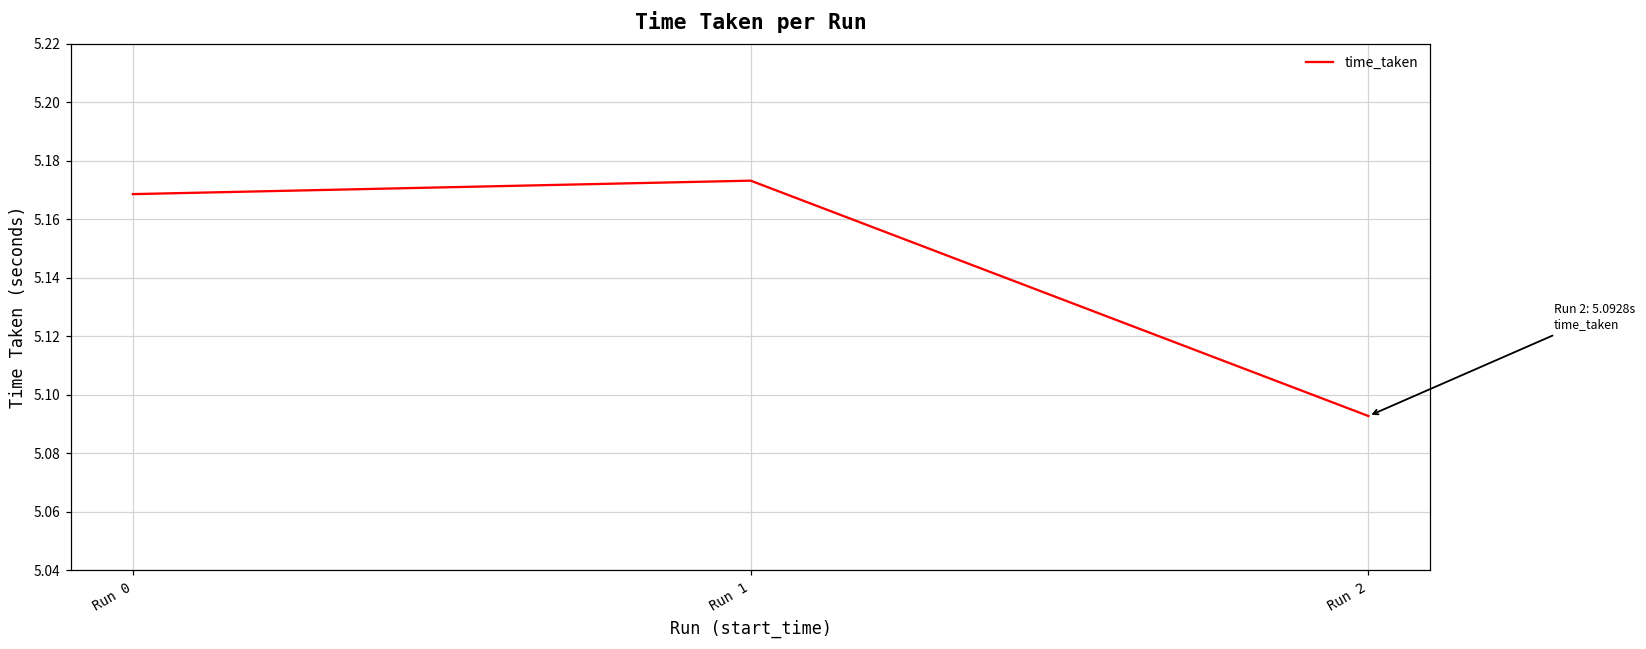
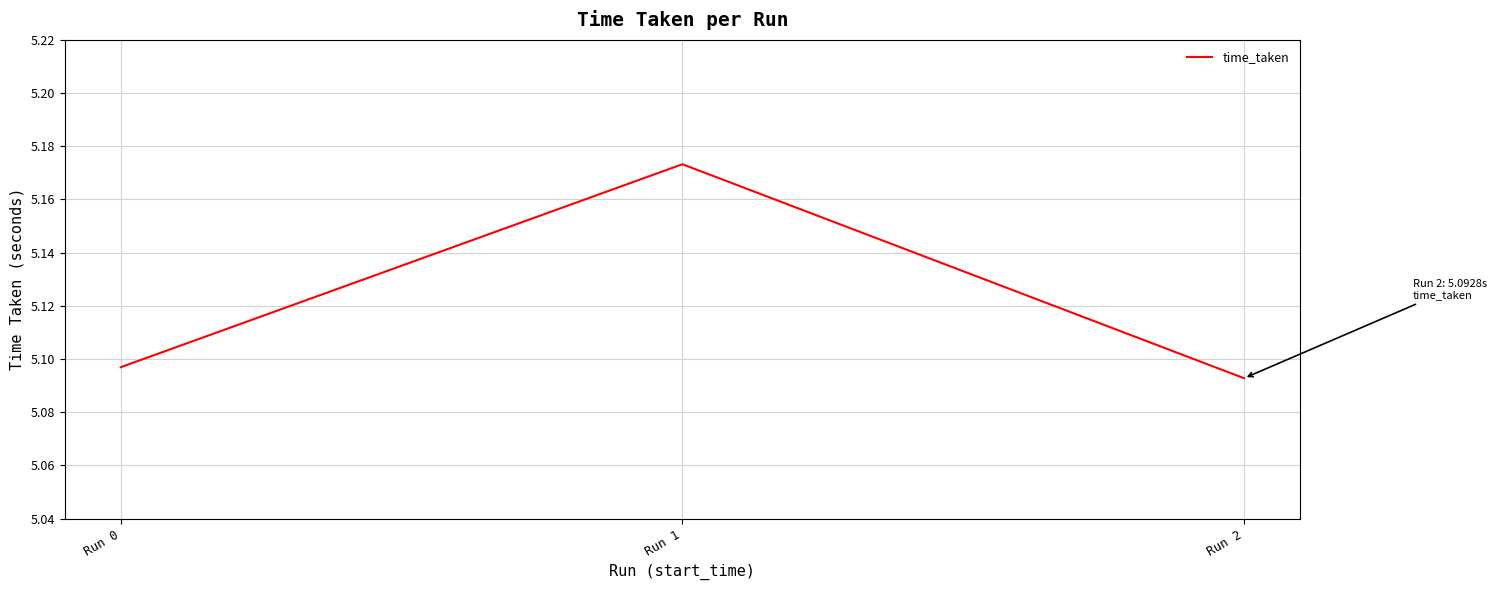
  {
-   "Run 0": 5.169,
+   "Run 0": 5.097,
    "Run 1": 5.173
  }
